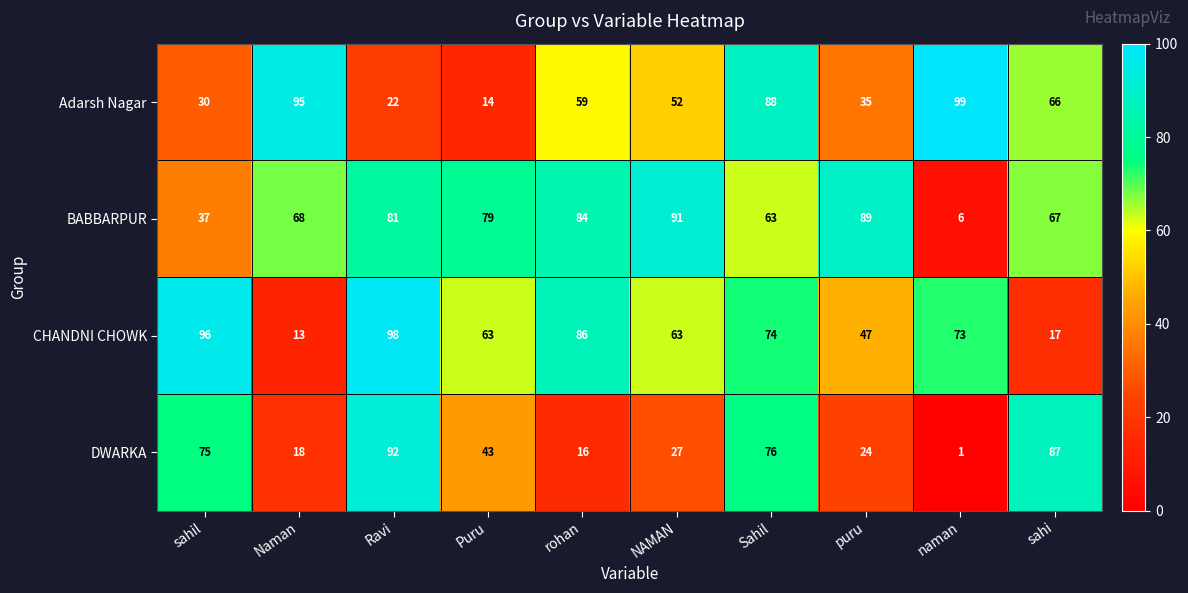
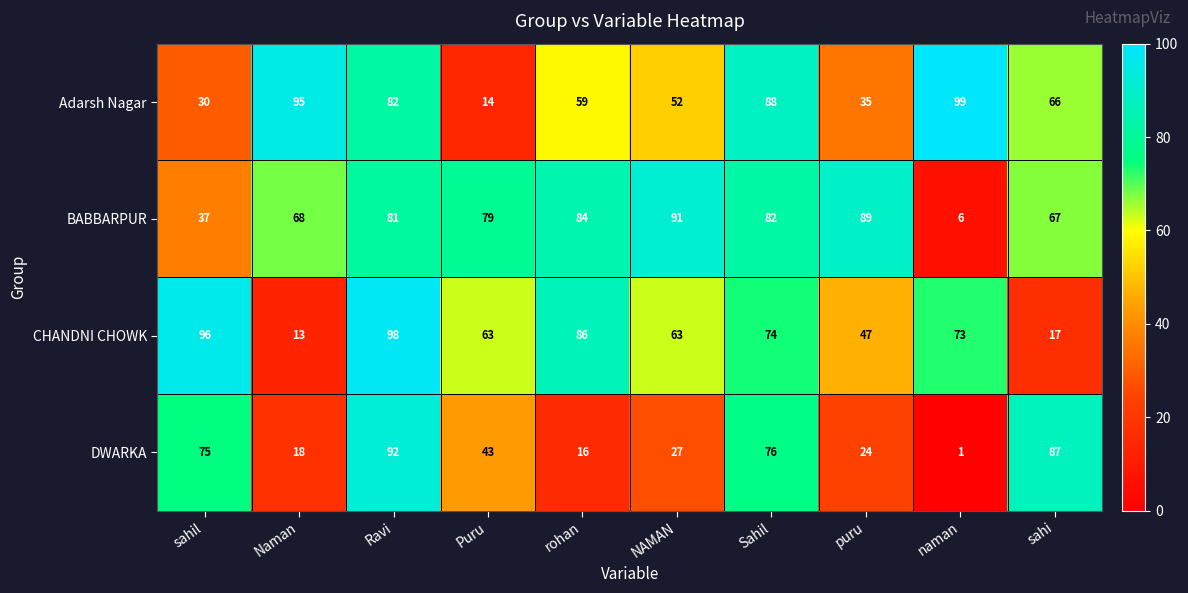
  {
    "Adarsh Nagar": {
      "sahil": 30,
      "Naman": 95,
-     "Ravi": 22,
+     "Ravi": 82,
      "Puru": 14,
      "rohan": 59,
      "NAMAN": 52,
      "Sahil": 88,
      "puru": 35,
      "naman": 99,
      "sahi": 66
    },
    "BABBARPUR": {
      "sahil": 37,
      "Naman": 68,
      "Ravi": 81,
      "Puru": 79,
      "rohan": 84,
      "NAMAN": 91,
-     "Sahil": 63,
+     "Sahil": 82,
      "puru": 89,
      "naman": 6,
      "sahi": 67
    },
    "CHANDNI CHOWK": {
      "sahil": 96,
      "Naman": 13,
      "Ravi": 98,
      "Puru": 63,
      "rohan": 86,
      "NAMAN": 63,
      "Sahil": 74,
      "puru": 47,
      "naman": 73,
      "sahi": 17
    },
    "DWARKA": {
      "sahil": 75,
      "Naman": 18,
      "Ravi": 92,
      "Puru": 43,
      "rohan": 16,
      "NAMAN": 27,
      "Sahil": 76,
      "puru": 24,
      "naman": 1,
      "sahi": 87
    }
  }
